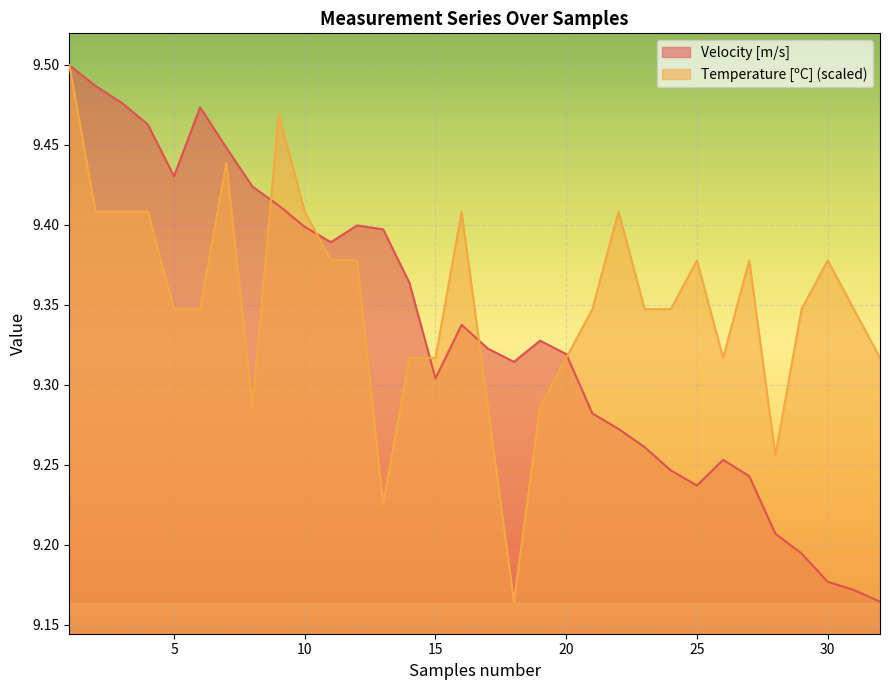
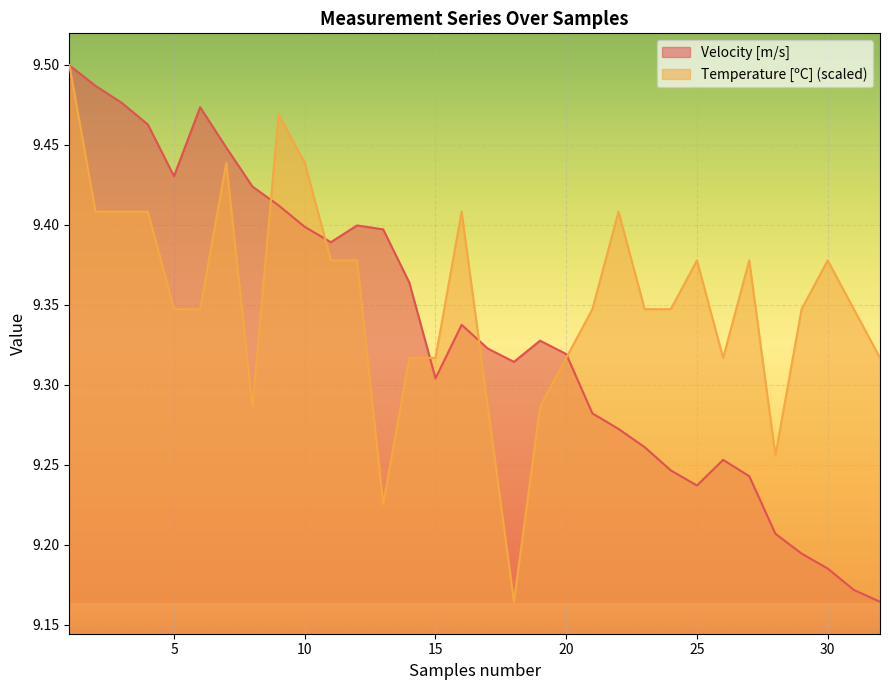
  {
    "Velocity [m/s]": {
      "5": 9.430,
      "10": 9.399,
      "15": 9.304,
      "20": 9.319,
      "25": 9.237,
-     "30": 9.177
+     "30": 9.185
    },
    "Temperature [ºC] (scaled)": {
      "5": 9.347,
-     "10": 9.408,
+     "10": 9.439,
      "15": 9.317,
      "20": 9.317,
      "25": 9.378,
      "30": 9.378
    }
  }
